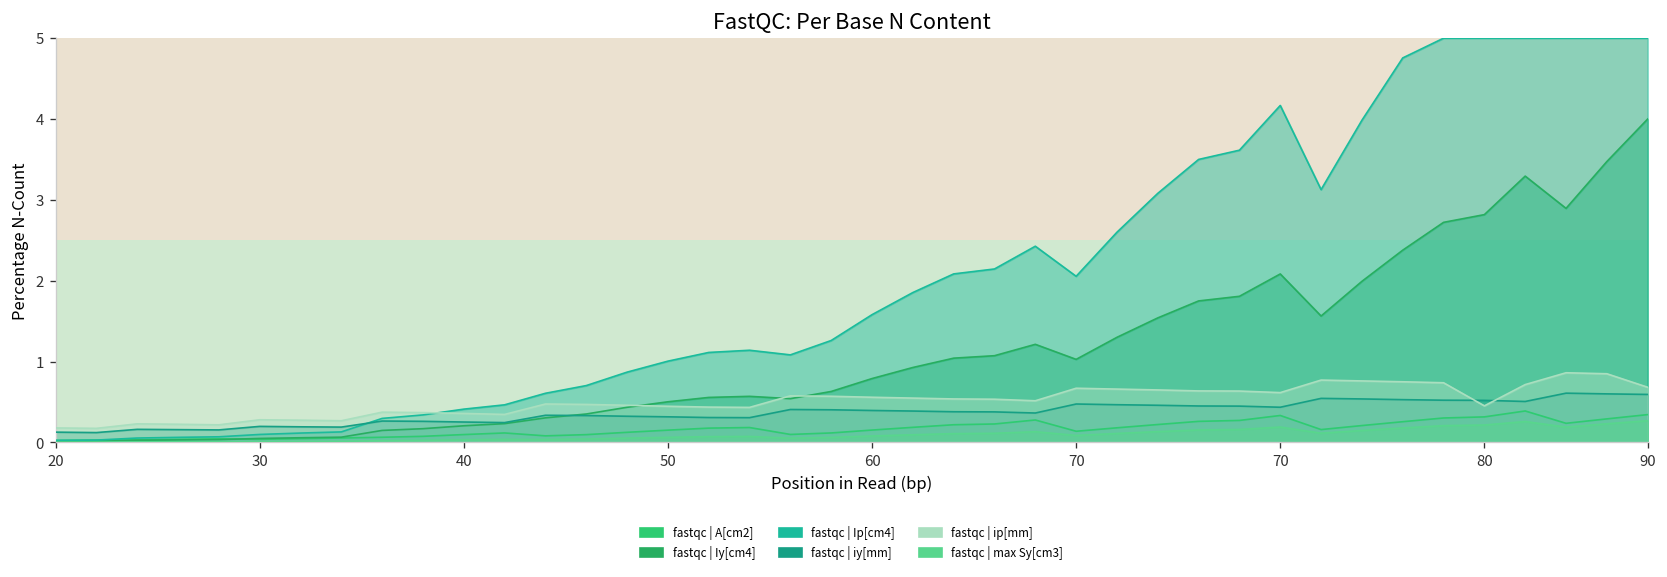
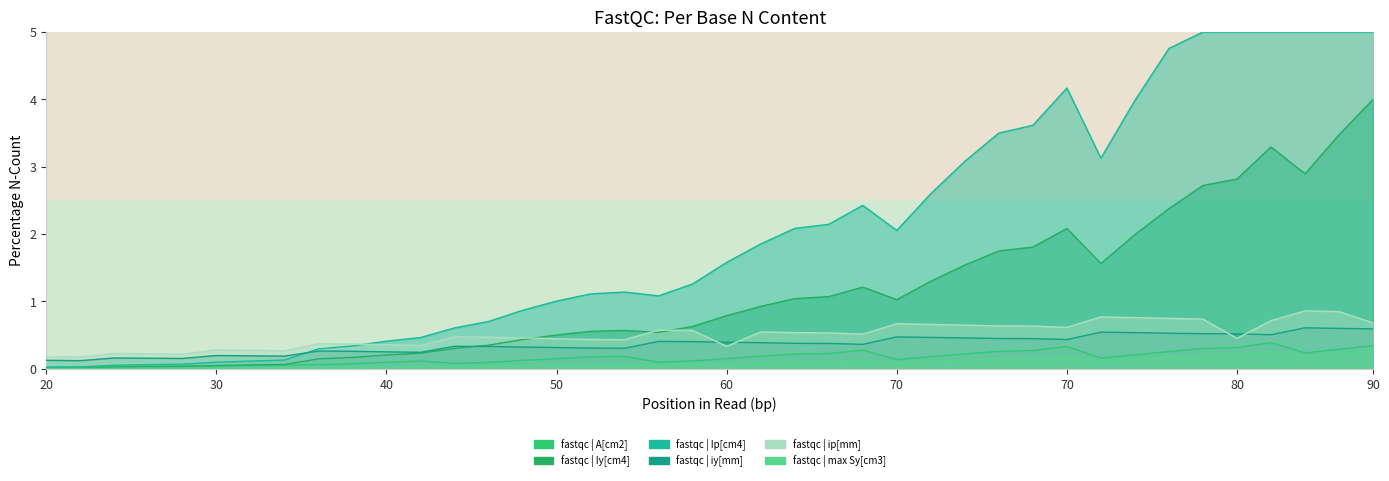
  {
    "fastqc | ip[mm]": {
      "20": 0.2,
      "30": 0.3,
      "40": 0.4,
      "50": 0.4,
-     "60": 0.6,
+     "60": 0.3,
      "80": 0.5,
      "90": 0.7
    }
  }
